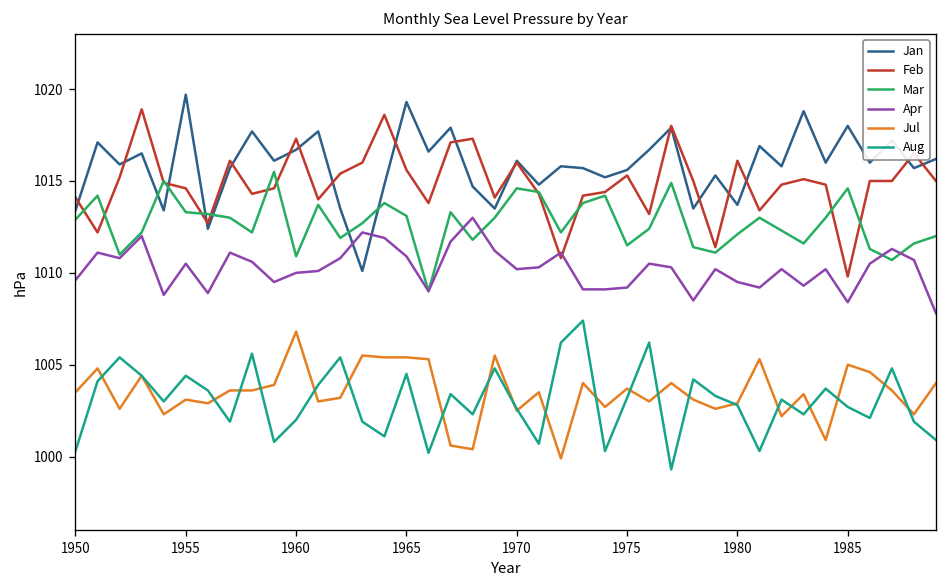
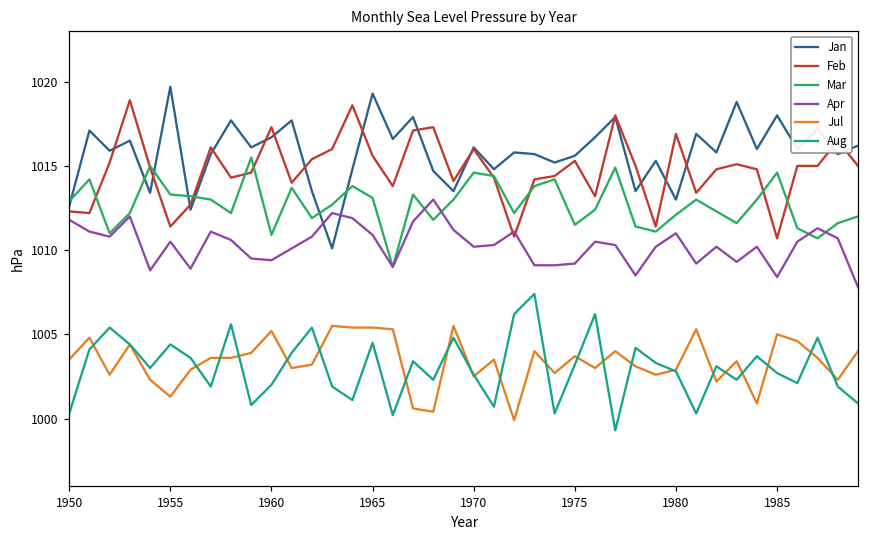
  {
    "Jan": {
-     "1950": 1013.4,
+     "1950": 1012.6,
      "1955": 1019.7,
      "1960": 1016.7,
      "1965": 1019.3,
      "1975": 1015.6,
-     "1980": 1013.7,
+     "1980": 1013.0,
      "1985": 1018.0
    },
    "Feb": {
-     "1950": 1014.1,
-     "1955": 1014.6,
+     "1950": 1012.3,
+     "1955": 1011.4,
      "1960": 1017.3,
      "1965": 1015.6,
      "1975": 1015.3,
-     "1980": 1016.1,
-     "1985": 1009.8
+     "1980": 1016.9,
+     "1985": 1010.7
    },
    "Apr": {
-     "1950": 1009.6,
+     "1950": 1011.8,
      "1955": 1010.5,
-     "1960": 1010.0,
+     "1960": 1009.4,
      "1965": 1010.9,
      "1970": 1010.2,
      "1975": 1009.2,
-     "1980": 1009.5,
+     "1980": 1011.0,
      "1985": 1008.4
    },
    "Jul": {
      "1950": 1003.5,
-     "1955": 1003.1,
-     "1960": 1006.8,
+     "1955": 1001.3,
+     "1960": 1005.2,
      "1965": 1005.4,
      "1975": 1003.7,
      "1985": 1005.0
    }
  }
